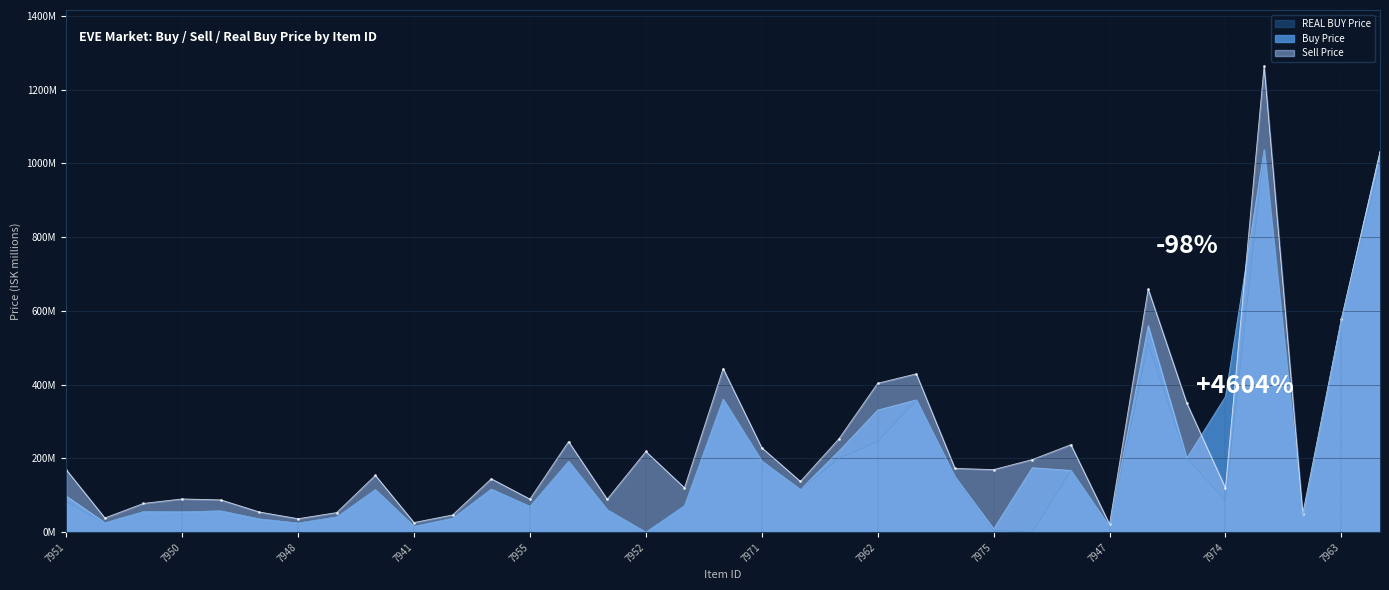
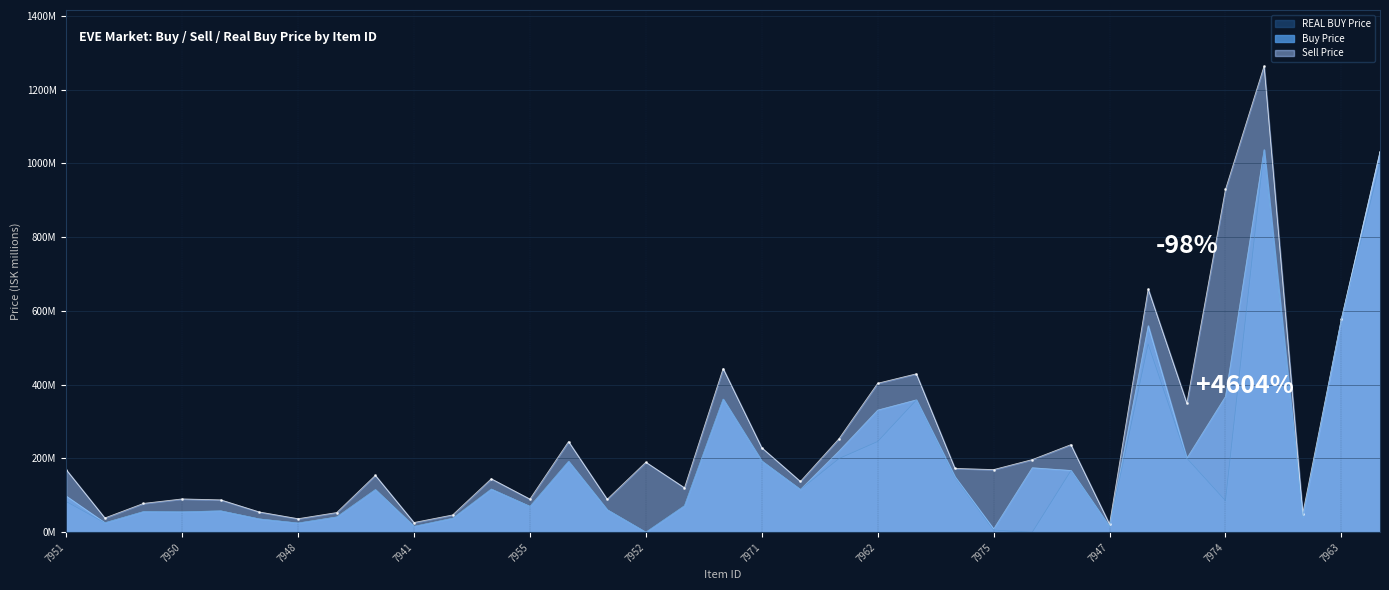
  {
    "REAL BUY Price": {
      "7951": 80000000,
      "7962": 250000000,
      "7974": 90000000
    },
    "Buy Price": {
      "7951": 100000000,
      "7962": 330000000
    },
    "Sell Price": {
      "7951": 170000000,
      "7950": 90000000,
      "7948": 40000000,
      "7941": 30000000,
      "7955": 90000000,
-     "7952": 220000000,
+     "7952": 190000000,
      "7971": 230000000,
      "7962": 400000000,
      "7975": 170000000,
-     "7974": 120000000
+     "7974": 930000000
    }
  }
